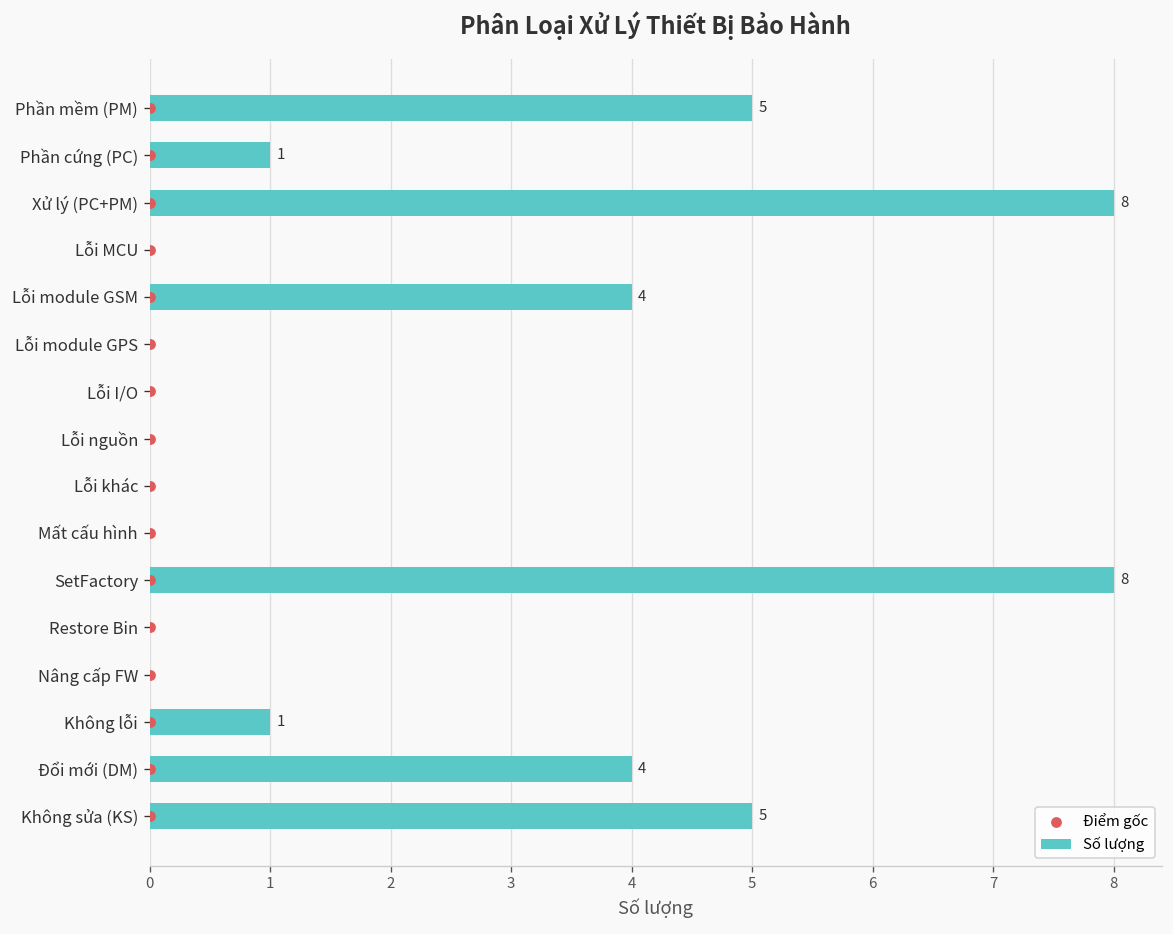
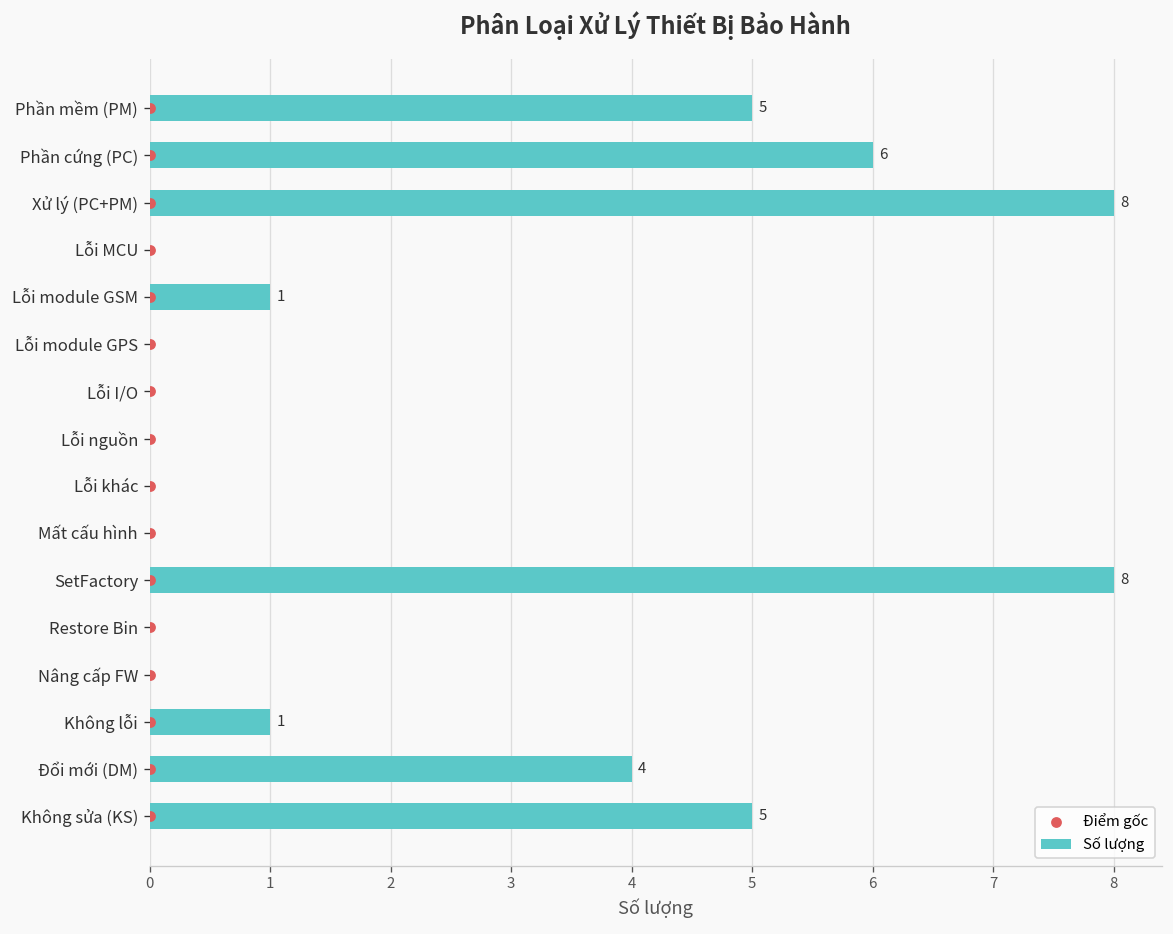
  {
    "Số lượng": {
      "Phần mềm (PM)": 5,
-     "Phần cứng (PC)": 1,
+     "Phần cứng (PC)": 6,
      "Xử lý (PC+PM)": 8,
-     "Lỗi module GSM": 4,
+     "Lỗi module GSM": 1,
      "SetFactory": 8,
      "Không lỗi": 1,
      "Đổi mới (DM)": 4,
      "Không sửa (KS)": 5
    }
  }
